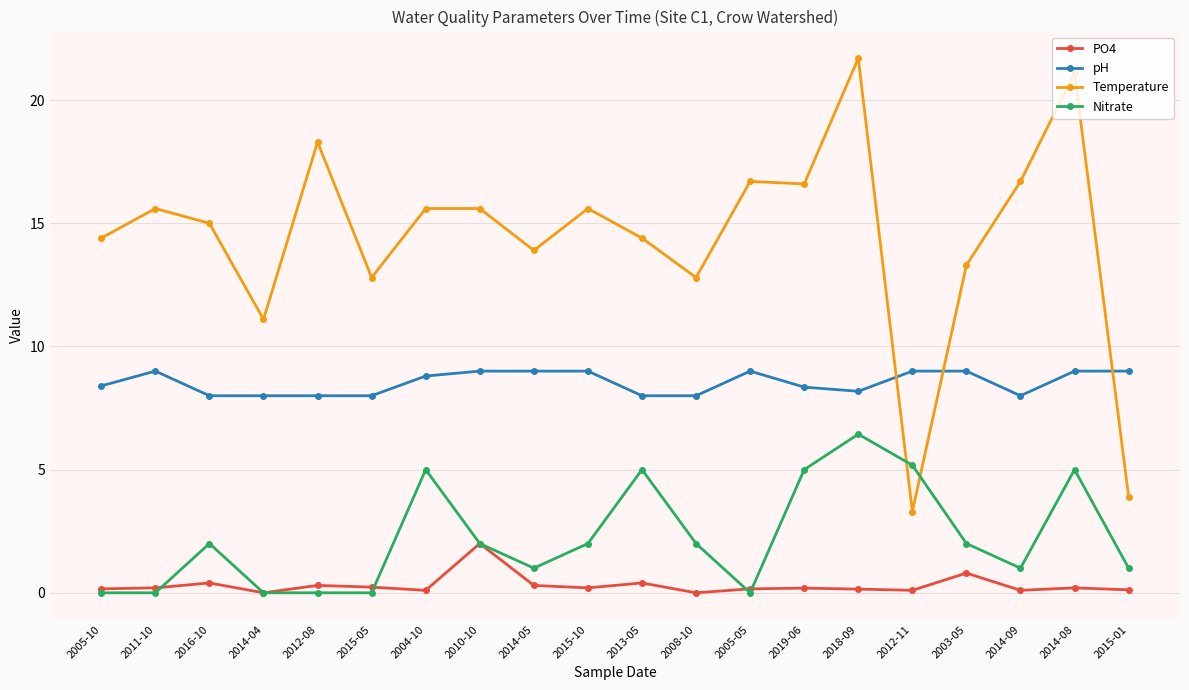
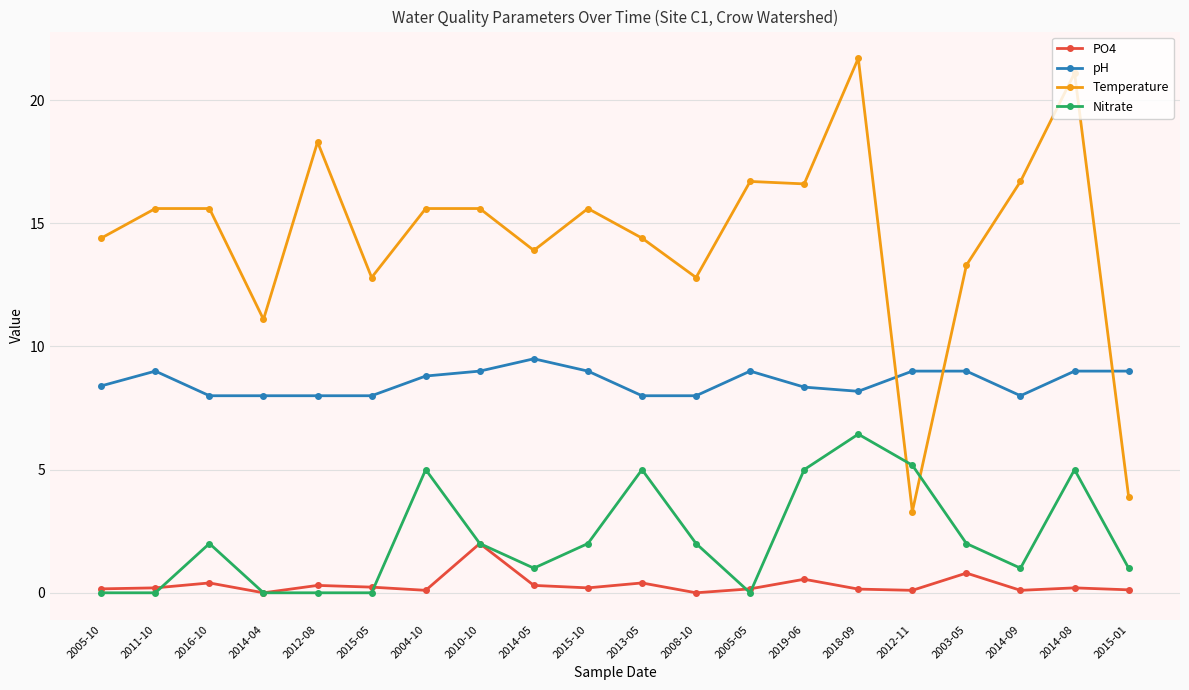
  {
    "PO4": {
      "2005-10": 0.2,
      "2011-10": 0.2,
      "2016-10": 0.4,
      "2012-08": 0.3,
      "2015-05": 0.2,
      "2004-10": 0.1,
      "2014-05": 0.3,
      "2015-10": 0.2,
      "2013-05": 0.4,
      "2008-10": 0.0,
      "2005-05": 0.2,
-     "2019-06": 0.2,
+     "2019-06": 0.6,
      "2018-09": 0.2,
      "2012-11": 0.1,
      "2003-05": 0.8,
      "2014-09": 0.1,
      "2014-08": 0.2,
      "2015-01": 0.1
    },
    "pH": {
      "2005-10": 8.4,
      "2011-10": 9.0,
      "2016-10": 8.0,
      "2014-04": 8.0,
      "2012-08": 8.0,
      "2015-05": 8.0,
      "2004-10": 8.8,
      "2010-10": 9.0,
-     "2014-05": 9.0,
+     "2014-05": 9.5,
      "2015-10": 9.0,
      "2013-05": 8.0,
      "2008-10": 8.0,
      "2005-05": 9.0,
      "2019-06": 8.4,
      "2018-09": 8.2,
      "2012-11": 9.0,
      "2003-05": 9.0,
      "2014-09": 8.0,
      "2014-08": 9.0,
      "2015-01": 9.0
    },
    "Temperature": {
      "2005-10": 14.4,
      "2011-10": 15.6,
-     "2016-10": 15.0,
+     "2016-10": 15.6,
      "2014-04": 11.1,
      "2012-08": 18.3,
      "2015-05": 12.8,
      "2004-10": 15.6,
      "2010-10": 15.6,
      "2014-05": 13.9,
      "2015-10": 15.6,
      "2013-05": 14.4,
      "2008-10": 12.8,
      "2005-05": 16.7,
      "2019-06": 16.6,
      "2018-09": 21.7,
      "2012-11": 3.3,
      "2003-05": 13.3,
      "2014-09": 16.7,
      "2015-01": 3.9
    },
    "Nitrate": {
      "2005-10": 0.0,
      "2011-10": 0.0,
      "2016-10": 2.0,
      "2012-08": 0.0,
      "2015-05": 0.0,
      "2004-10": 5.0,
      "2014-05": 1.0,
      "2015-10": 2.0,
      "2013-05": 5.0,
      "2008-10": 2.0,
      "2005-05": 0.0,
      "2019-06": 5.0,
      "2018-09": 6.4,
      "2012-11": 5.2,
      "2003-05": 2.0,
      "2014-09": 1.0,
      "2014-08": 5.0,
      "2015-01": 1.0
    }
  }
